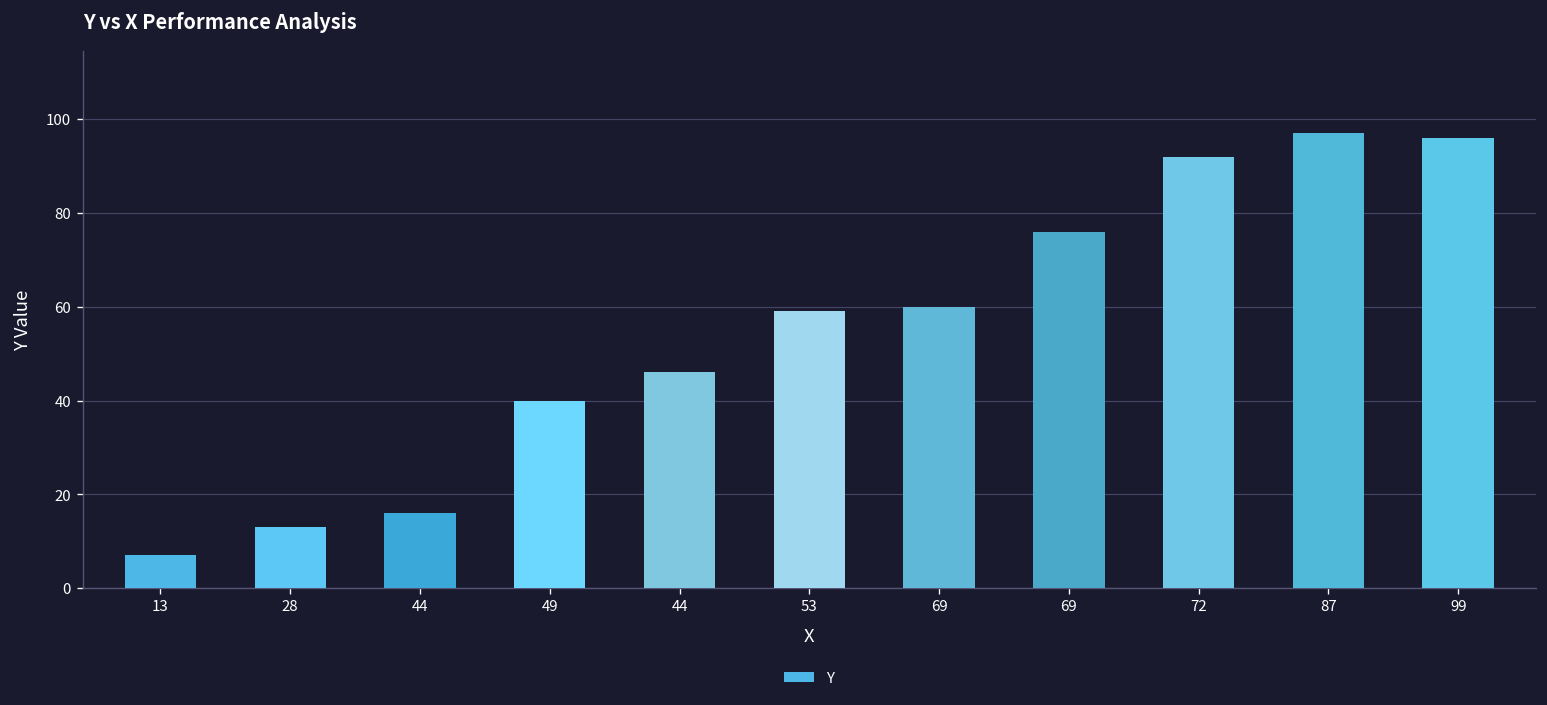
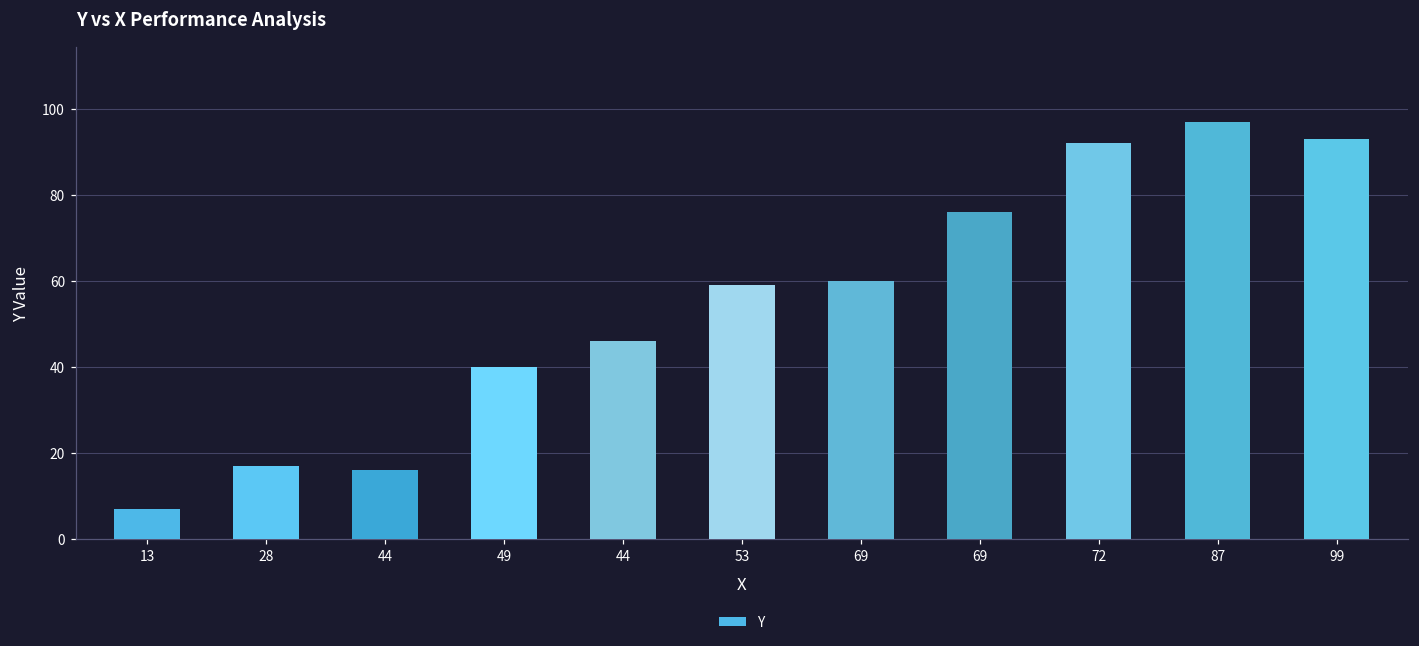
  {
    "13": 7,
-   "28": 13,
+   "28": 17,
    "49": 40,
    "53": 59,
    "72": 92,
    "87": 97,
-   "99": 96
+   "99": 93
  }
